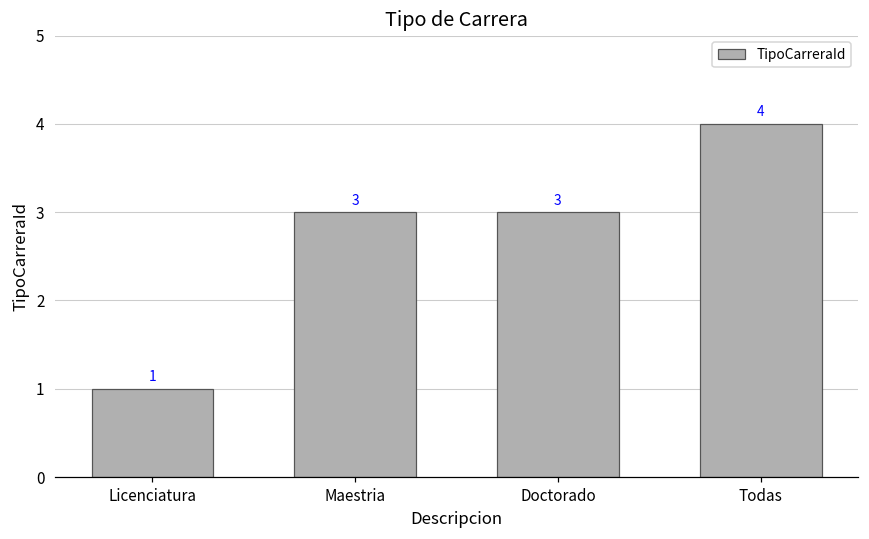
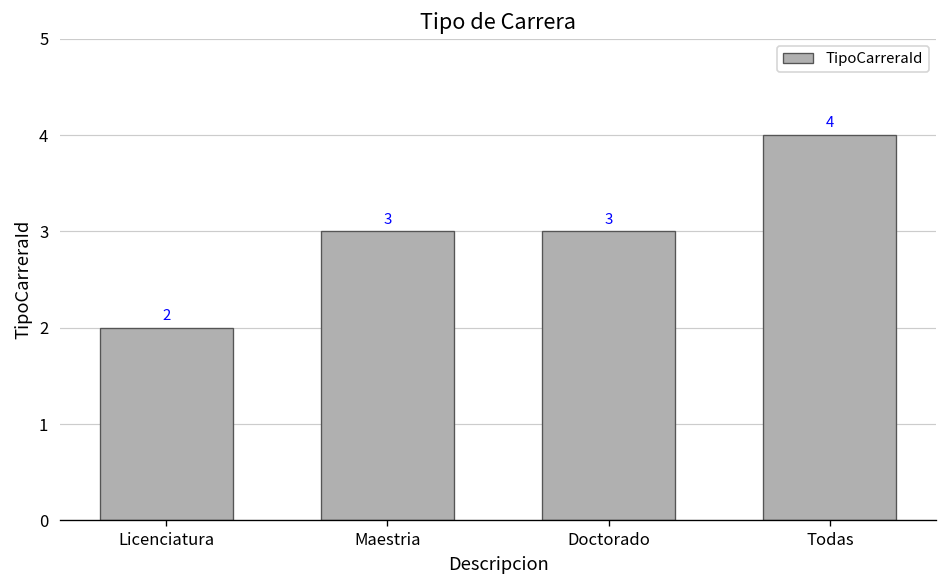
  {
-   "Licenciatura": 1,
+   "Licenciatura": 2,
    "Maestria": 3,
    "Doctorado": 3,
    "Todas": 4
  }
